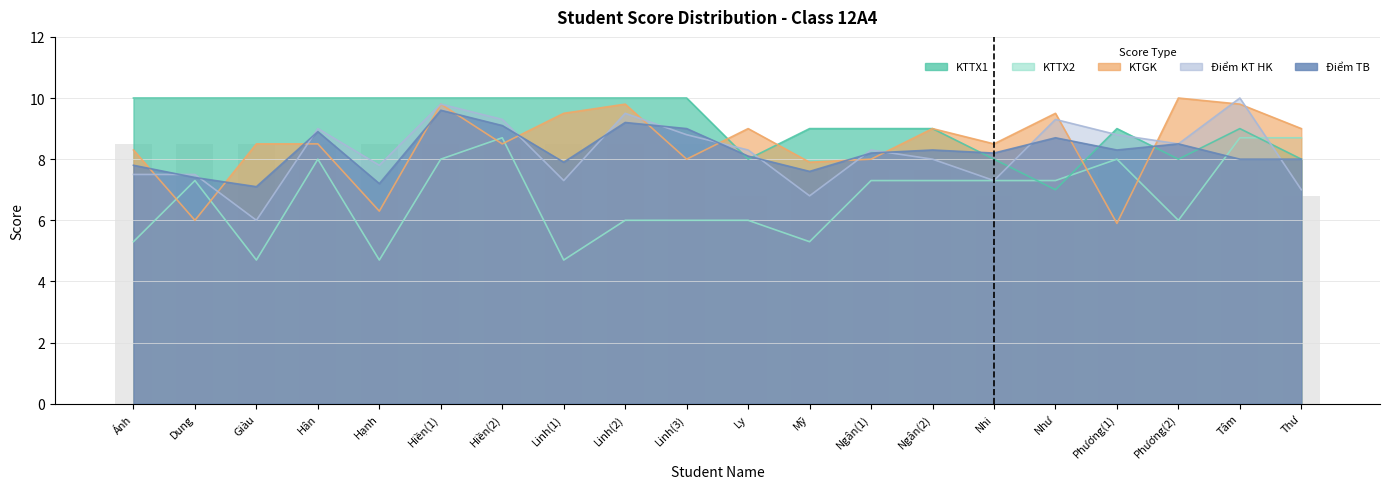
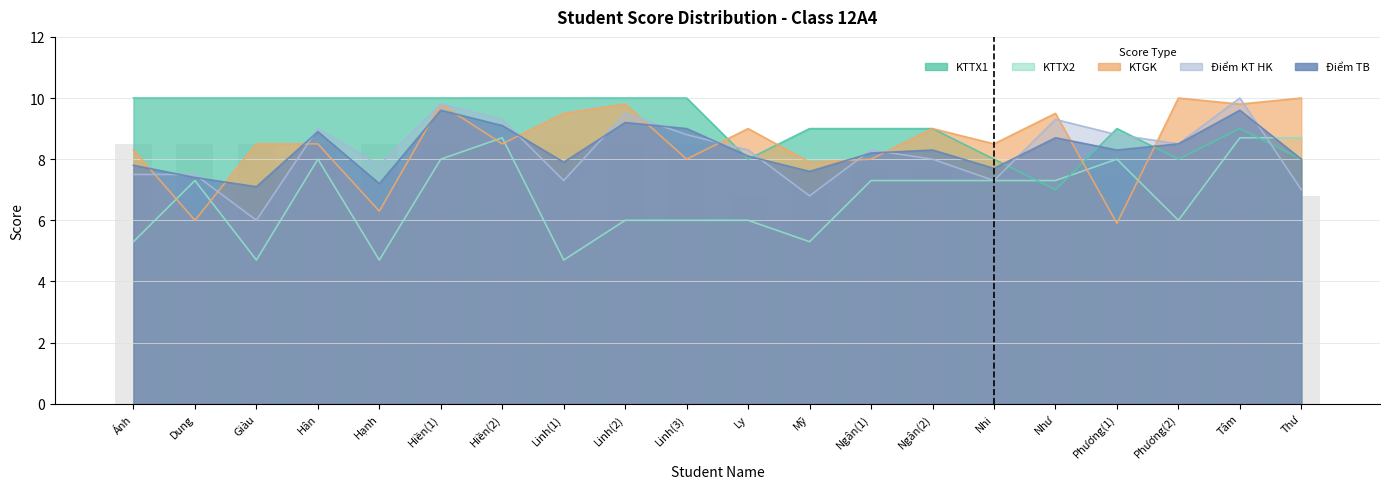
  {
    "KTTX1": {
      "Ánh": 10.0,
      "Dung": 10.0,
      "Giàu": 10.0,
      "Hân": 10.0,
      "Hạnh": 10.0,
      "Hiền(1)": 10.0,
      "Hiền(2)": 10.0,
      "Linh(1)": 10.0,
      "Linh(2)": 10.0,
      "Linh(3)": 10.0,
      "Ly": 8.0,
      "Mỹ": 9.0,
      "Ngân(1)": 9.0,
      "Nhi": 8.0,
      "Như": 7.0,
      "Phương(1)": 9.0,
      "Phương(2)": 8.0,
      "Tâm": 9.0
    },
    "KTGK": {
      "Ánh": 8.3,
      "Dung": 6,
      "Giàu": 8.5,
      "Hân": 8.5,
      "Hạnh": 6.3,
      "Hiền(2)": 8.5,
      "Linh(1)": 9.5,
      "Linh(2)": 9.8,
      "Linh(3)": 8,
      "Ly": 9,
      "Mỹ": 7.9,
      "Ngân(1)": 8,
      "Nhi": 8.5,
      "Như": 9.5,
      "Phương(1)": 5.9,
      "Phương(2)": 10,
      "Tâm": 9.8,
-     "Thư": 9
+     "Thư": 10
    },
    "Điểm TB": {
      "Ánh": 7.8,
      "Dung": 7.4,
      "Giàu": 7.1,
      "Hân": 8.9,
      "Hạnh": 7.2,
      "Hiền(1)": 9.6,
      "Hiền(2)": 9.1,
      "Linh(1)": 7.9,
      "Linh(2)": 9.2,
      "Linh(3)": 9.0,
      "Ly": 8.1,
      "Mỹ": 7.6,
      "Ngân(1)": 8.2,
      "Ngân(2)": 8.3,
-     "Nhi": 8.2,
+     "Nhi": 7.7,
      "Như": 8.7,
      "Phương(1)": 8.3,
-     "Tâm": 8.0
+     "Tâm": 9.6
    }
  }
